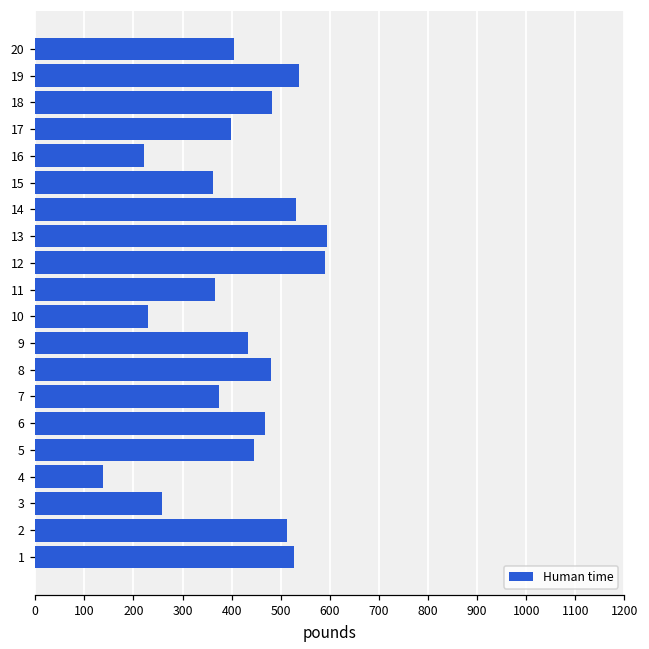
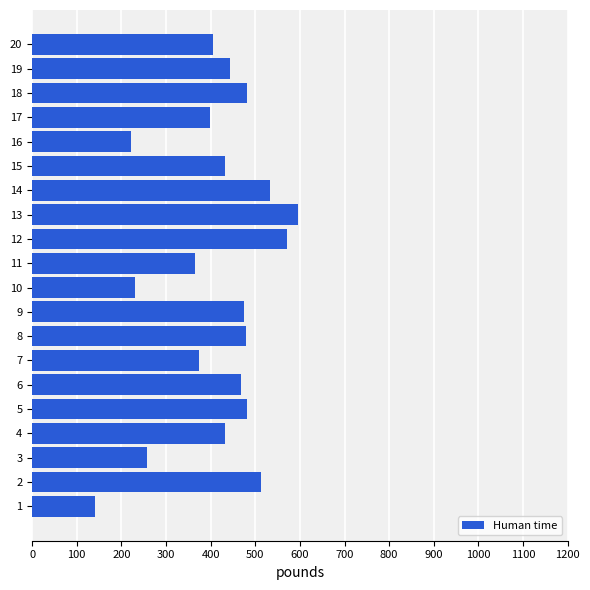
  {
    "20": 410,
-   "19": 540,
+   "19": 440,
    "18": 480,
    "17": 400,
    "16": 220,
-   "15": 360,
+   "15": 430,
    "14": 530,
    "13": 600,
-   "12": 590,
+   "12": 570,
    "11": 370,
    "10": 230,
-   "9": 430,
+   "9": 480,
    "8": 480,
    "7": 380,
    "6": 470,
-   "5": 450,
-   "4": 140,
+   "5": 480,
+   "4": 430,
    "3": 260,
    "2": 510,
-   "1": 530
+   "1": 140
  }
